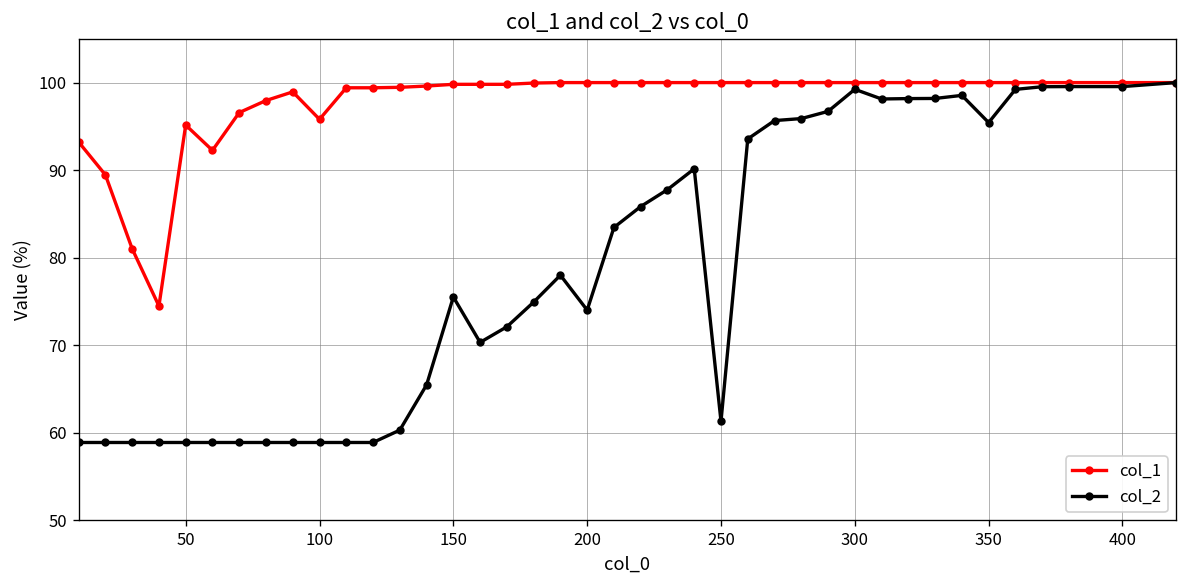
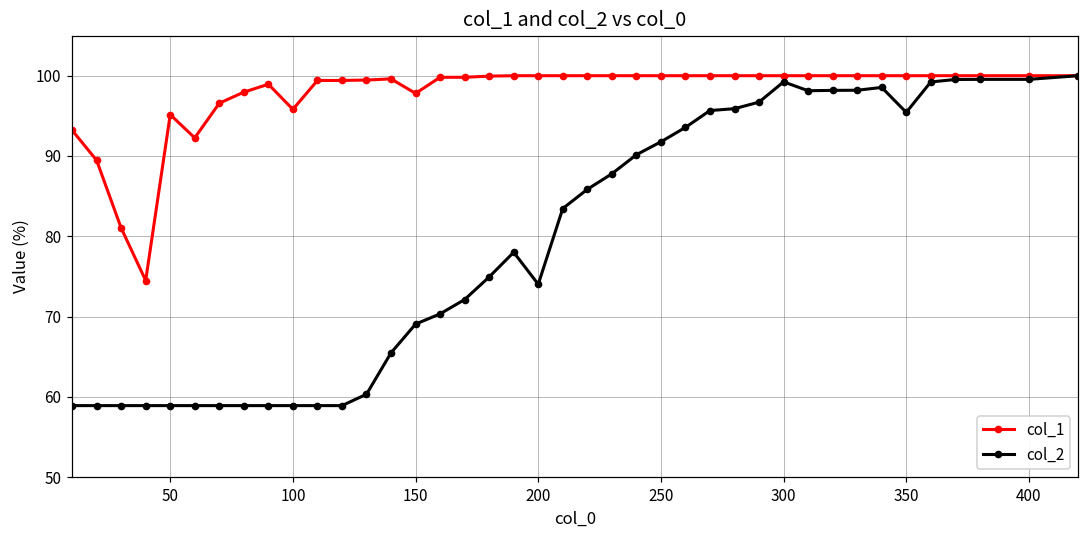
  {
    "col_1": {
      "50": 95,
      "100": 96,
-     "150": 100,
+     "150": 98,
      "200": 100,
      "250": 100,
      "300": 100,
      "350": 100,
      "400": 100
    },
    "col_2": {
      "50": 59,
      "100": 59,
-     "150": 76,
+     "150": 69,
      "200": 74,
-     "250": 61,
+     "250": 92,
      "300": 99,
      "350": 95,
      "400": 100
    }
  }
